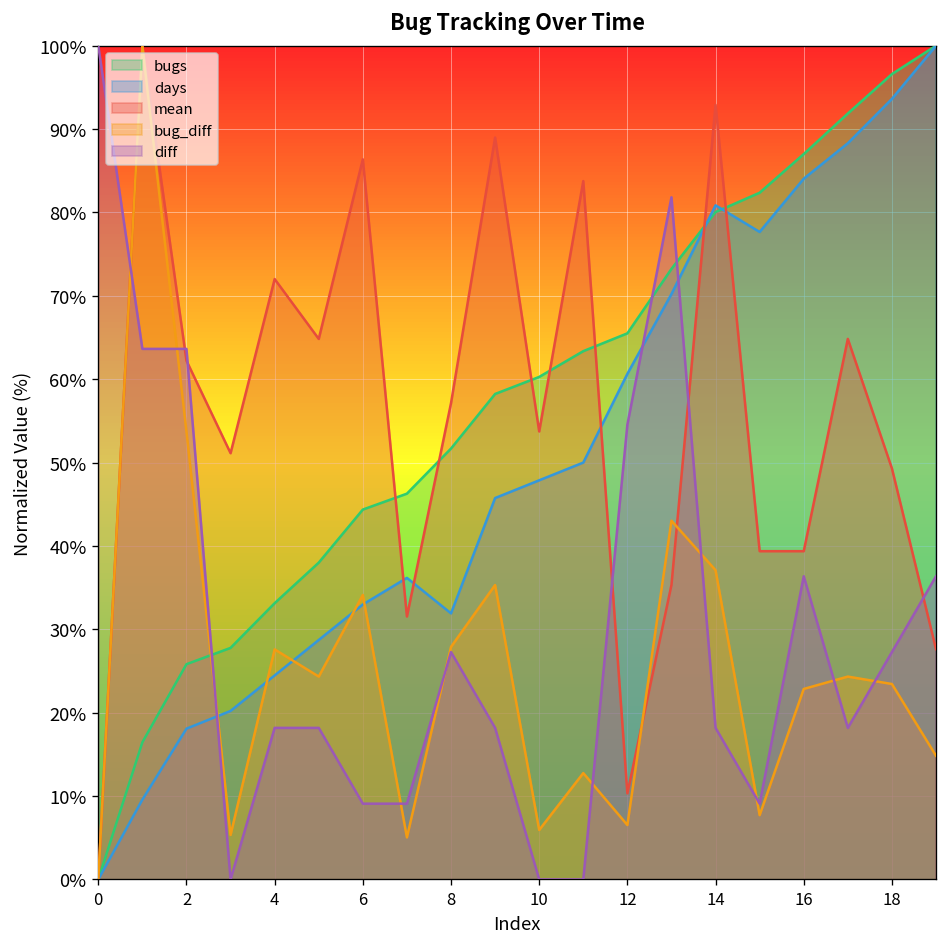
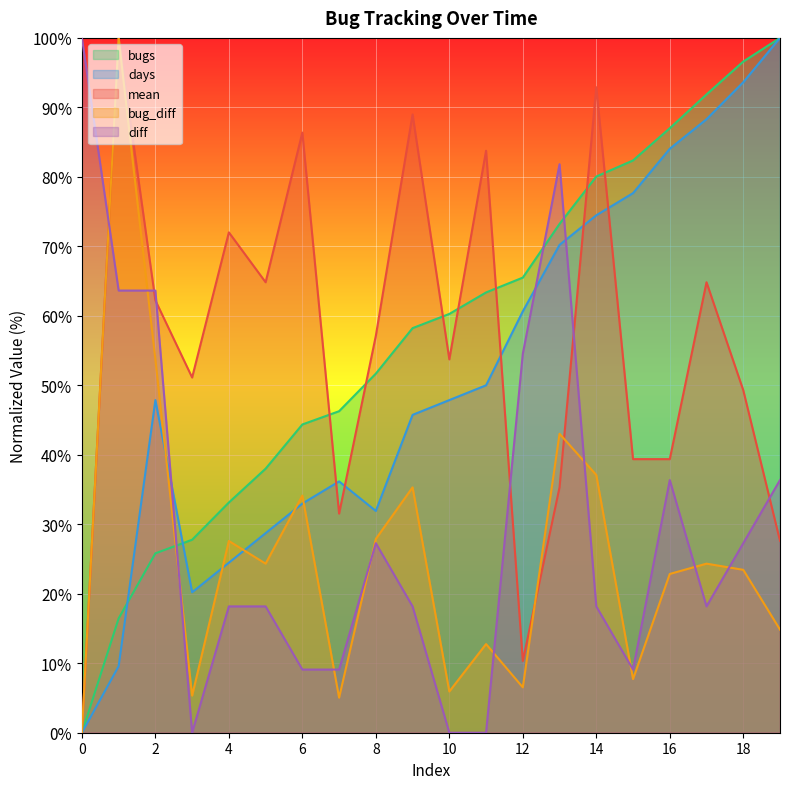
  {
    "bugs": {
      "2": "26%",
      "4": "33%",
      "6": "44%",
      "8": "52%",
      "10": "60%",
      "12": "66%",
      "14": "80%",
      "16": "87%",
      "18": "97%"
    },
    "days": {
-     "2": "18%",
+     "2": "48%",
      "4": "24%",
      "6": "33%",
      "8": "32%",
      "10": "48%",
      "12": "61%",
-     "14": "81%",
+     "14": "74%",
      "16": "84%",
      "18": "94%"
    },
    "diff": {
      "0": "100%",
      "2": "64%",
      "4": "18%",
      "6": "9%",
      "8": "27%",
      "10": "0%",
      "12": "55%",
      "14": "18%",
      "16": "36%",
      "18": "27%"
    }
  }
